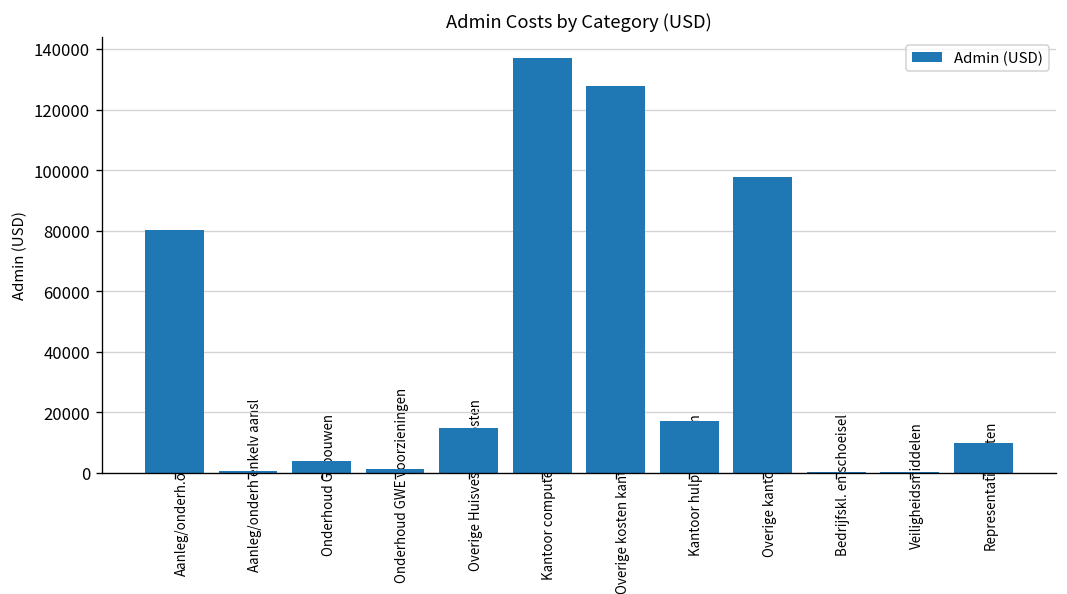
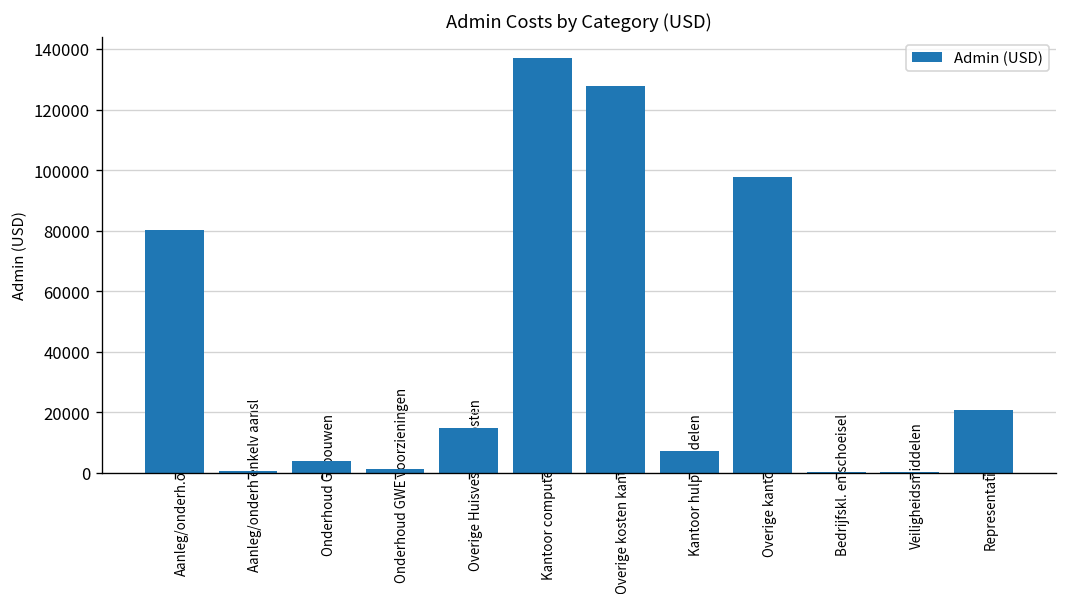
  {
    "Aanleg/onderh.ov.kbn.voorz.": 80000,
    "Onderhoud Gebouwen": 4000,
    "Onderhoud GWE voorzieningen": 1000,
    "Overige Huisvestingskosten": 15000,
    "Kantoor computer apparatuur": 137000,
    "Overige kosten kantoor computers": 128000,
-   "Kantoor hulpmiddelen": 17000,
+   "Kantoor hulpmiddelen": 7000,
    "Overige kantoorkosten": 98000,
-   "Representatiekosten": 10000
+   "Representatiekosten": 21000
  }
